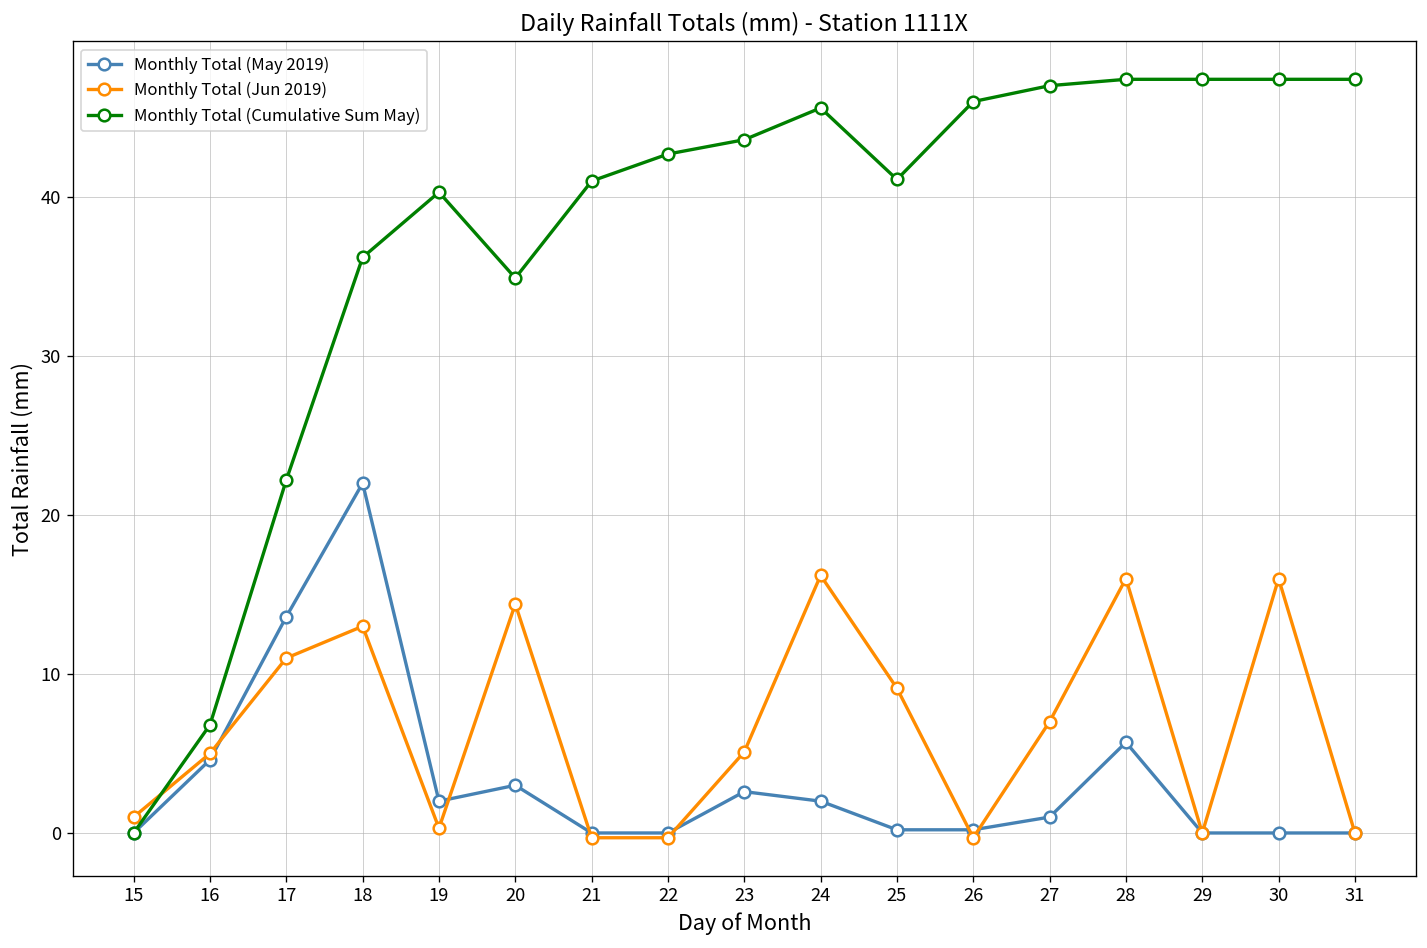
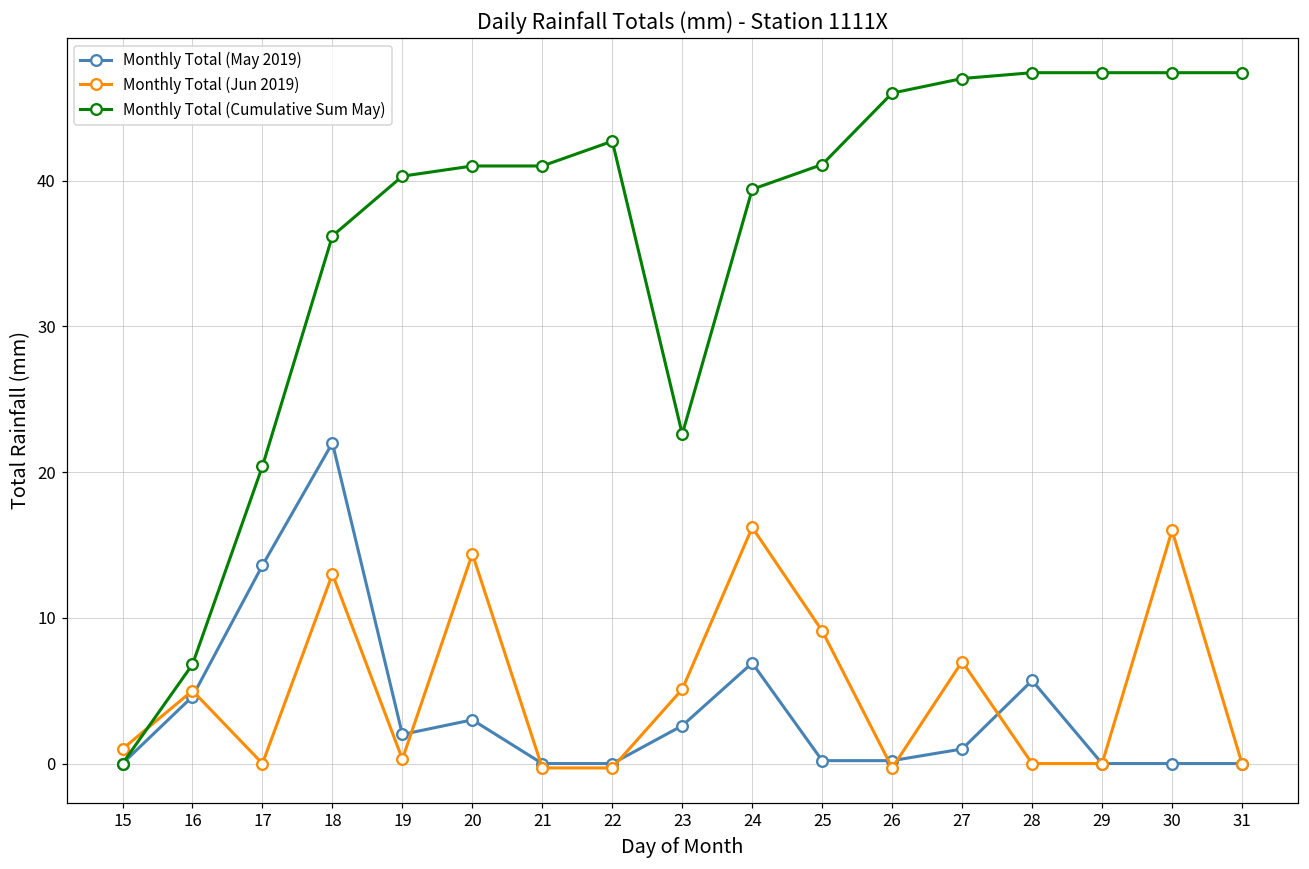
  {
    "Monthly Total (May 2019)": {
      "16": 4.6,
      "17": 13.6,
      "18": 22.0,
      "19": 2.0,
      "20": 3.0,
      "21": 0.0,
      "22": 0.0,
      "23": 2.6,
-     "24": 2.0,
+     "24": 6.9,
      "25": 0.2,
      "26": 0.2,
      "27": 1.0,
      "28": 5.7,
      "30": 0.0
    },
    "Monthly Total (Jun 2019)": {
      "15": 1,
      "16": 5,
-     "17": 11,
+     "17": 0,
      "18": 13,
      "19": 0.3,
      "20": 14.4,
      "21": -0.3,
      "22": -0.3,
      "23": 5,
      "24": 16.2,
      "25": 9,
      "26": -0.3,
      "27": 7,
-     "28": 16,
+     "28": 0,
      "30": 16
    },
    "Monthly Total (Cumulative Sum May)": {
      "16": 6.8,
-     "17": 22.2,
+     "17": 20.4,
      "18": 36.2,
      "19": 40.3,
-     "20": 34.9,
+     "20": 41.0,
      "21": 41.0,
      "22": 42.7,
-     "23": 43.6,
-     "24": 45.6,
+     "23": 22.6,
+     "24": 39.4,
      "25": 41.1,
      "26": 46.0,
      "27": 47.0,
      "28": 47.4,
      "29": 47.4,
      "30": 47.4,
      "31": 47.4
    }
  }
